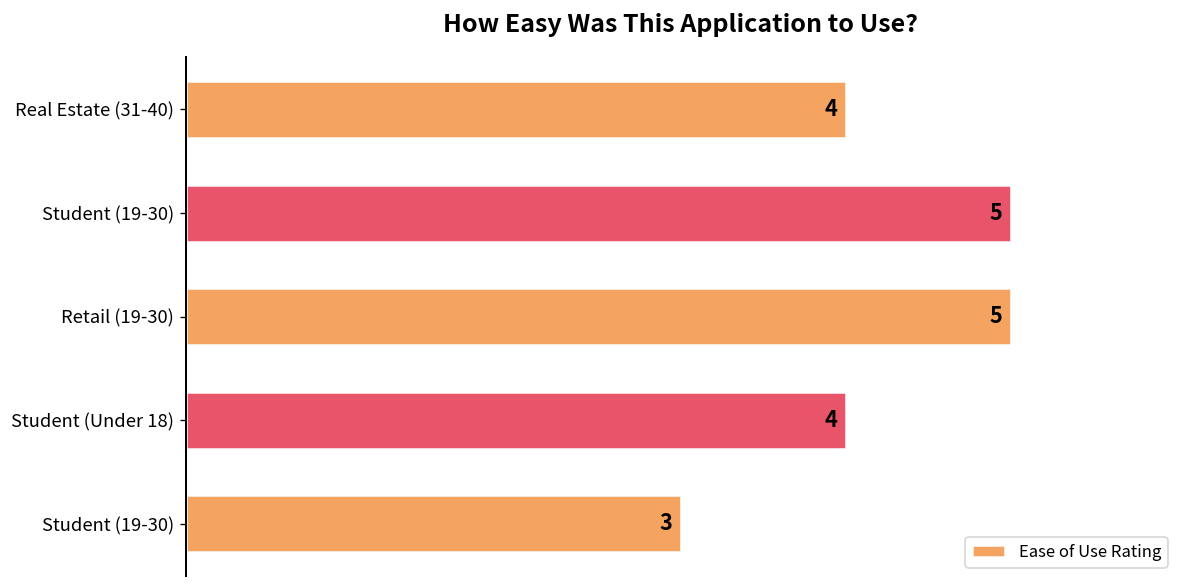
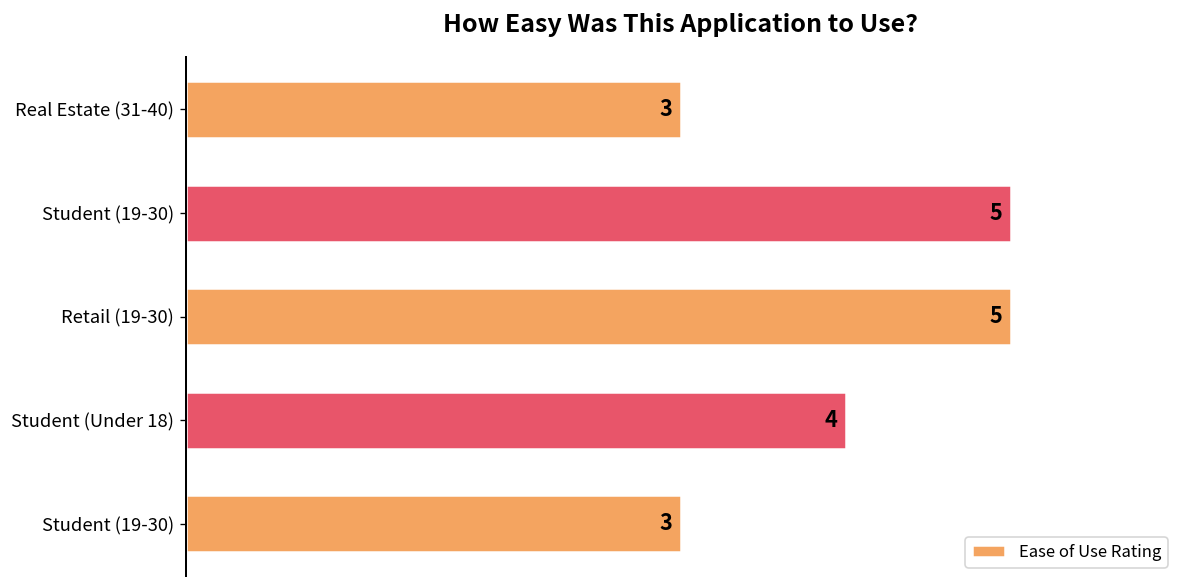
  {
-   "Real Estate (31-40)": 4,
+   "Real Estate (31-40)": 3,
    "Retail (19-30)": 5,
    "Student (Under 18)": 4
  }
